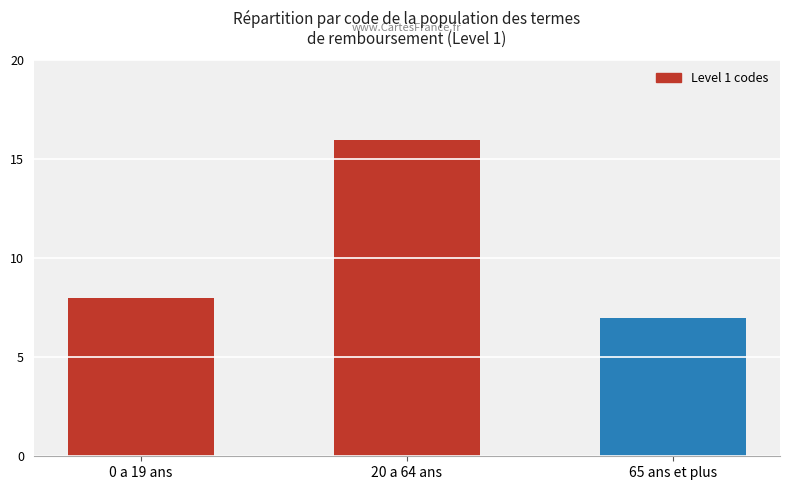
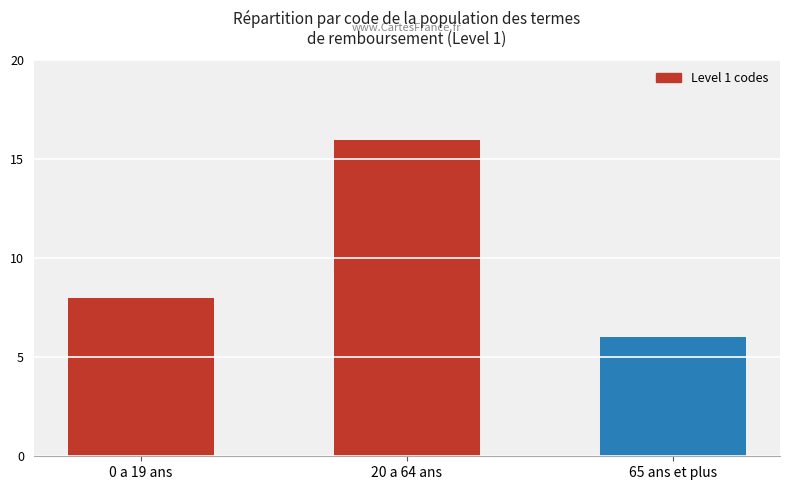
  {
    "0 a 19 ans": 8,
    "20 a 64 ans": 16,
-   "65 ans et plus": 7
+   "65 ans et plus": 6
  }
